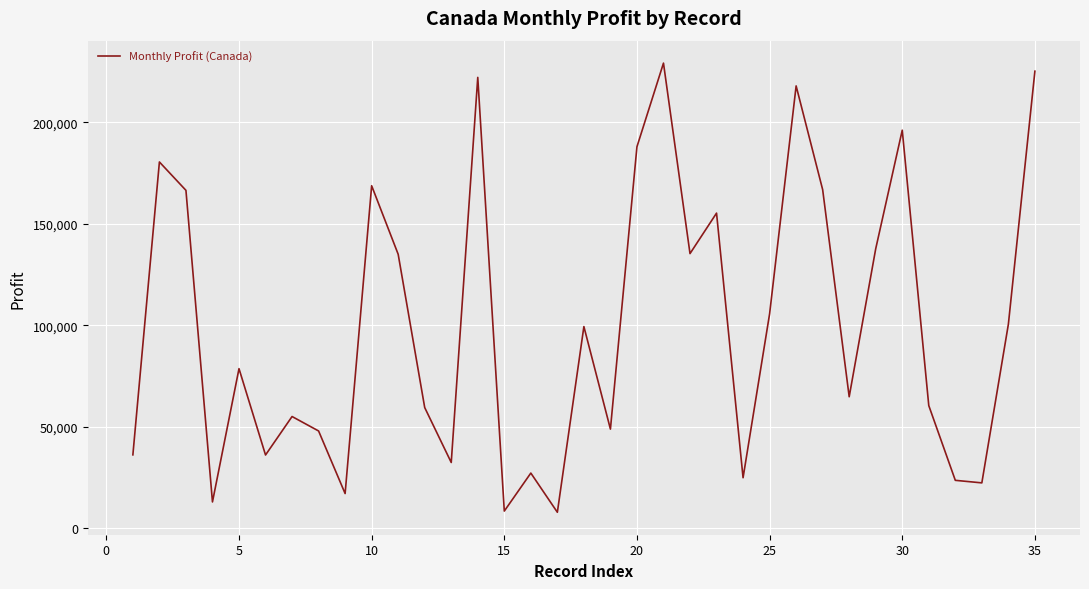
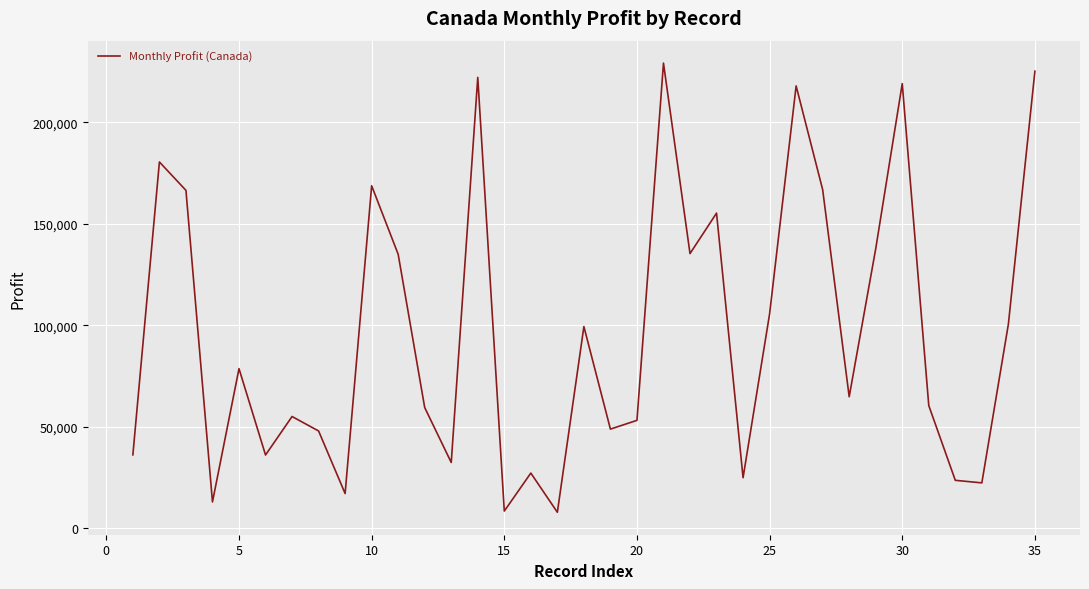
  {
    "5": "79,000",
    "10": "169,000",
    "15": "8,000",
-   "20": "188,000",
+   "20": "53,000",
    "25": "106,000",
-   "30": "196,000",
+   "30": "219,000",
    "35": "225,000"
  }
